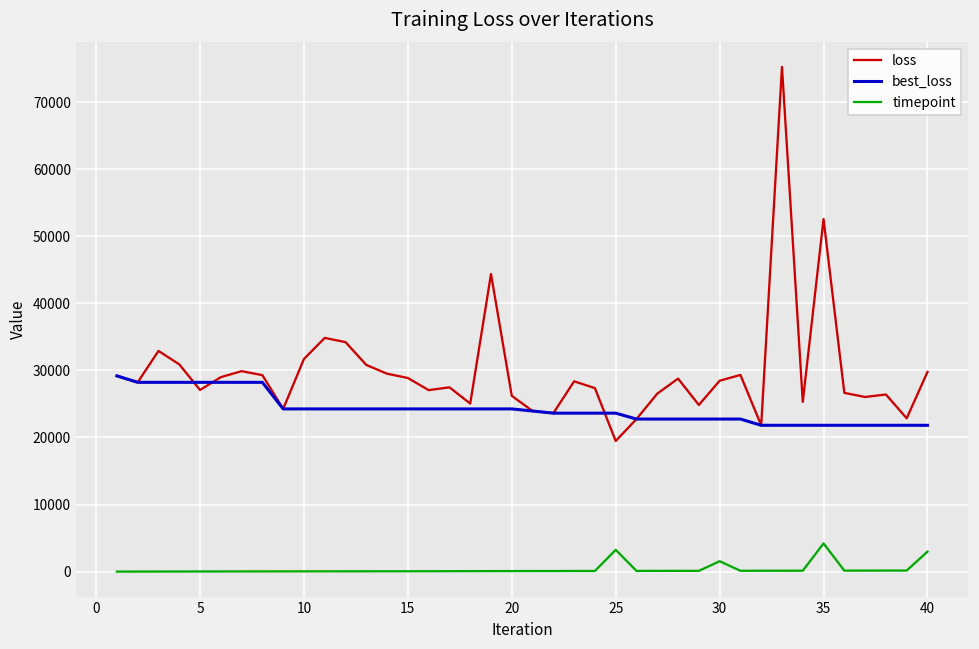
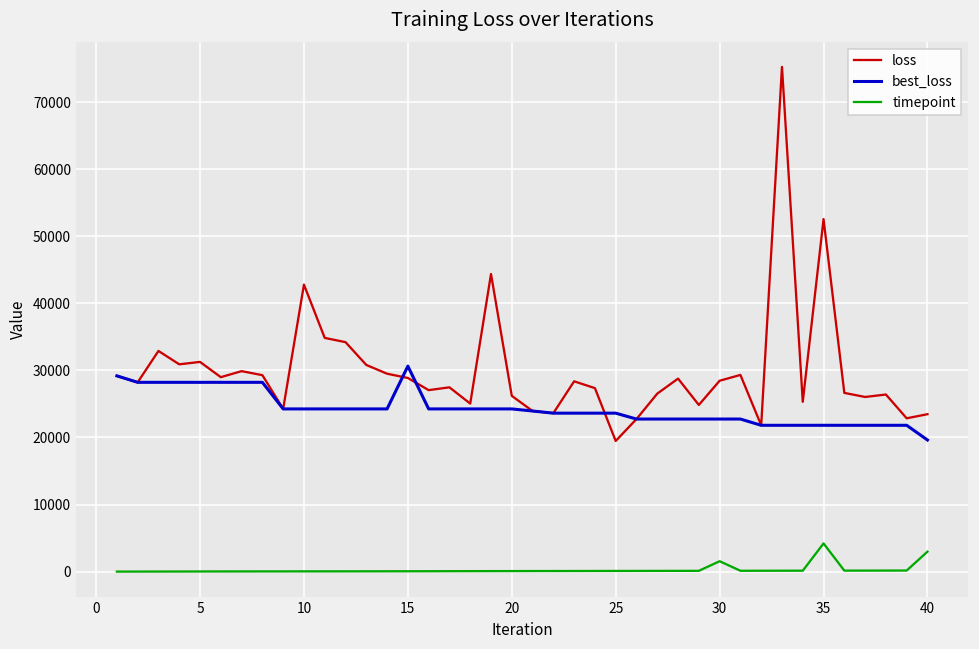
  {
    "loss": {
-     "5": 27000,
-     "10": 32000,
+     "5": 31000,
+     "10": 43000,
      "15": 29000,
      "20": 26000,
      "25": 19000,
      "30": 28000,
      "35": 53000,
-     "40": 30000
+     "40": 23000
    },
    "best_loss": {
      "5": 28000,
      "10": 24000,
-     "15": 24000,
+     "15": 31000,
      "20": 24000,
      "25": 24000,
      "30": 23000,
      "35": 22000,
-     "40": 22000
+     "40": 20000
    },
    "timepoint": {
      "5": 0,
      "10": 0,
      "15": 0,
      "20": 0,
-     "25": 3000,
+     "25": 0,
      "30": 2000,
      "35": 4000,
      "40": 3000
    }
  }
